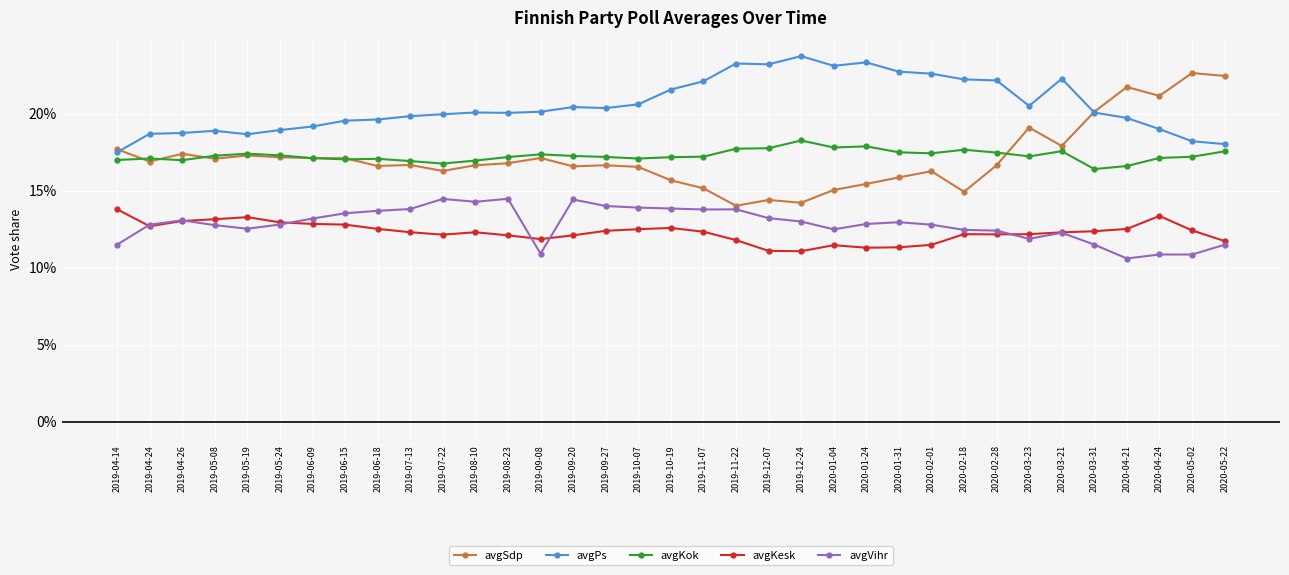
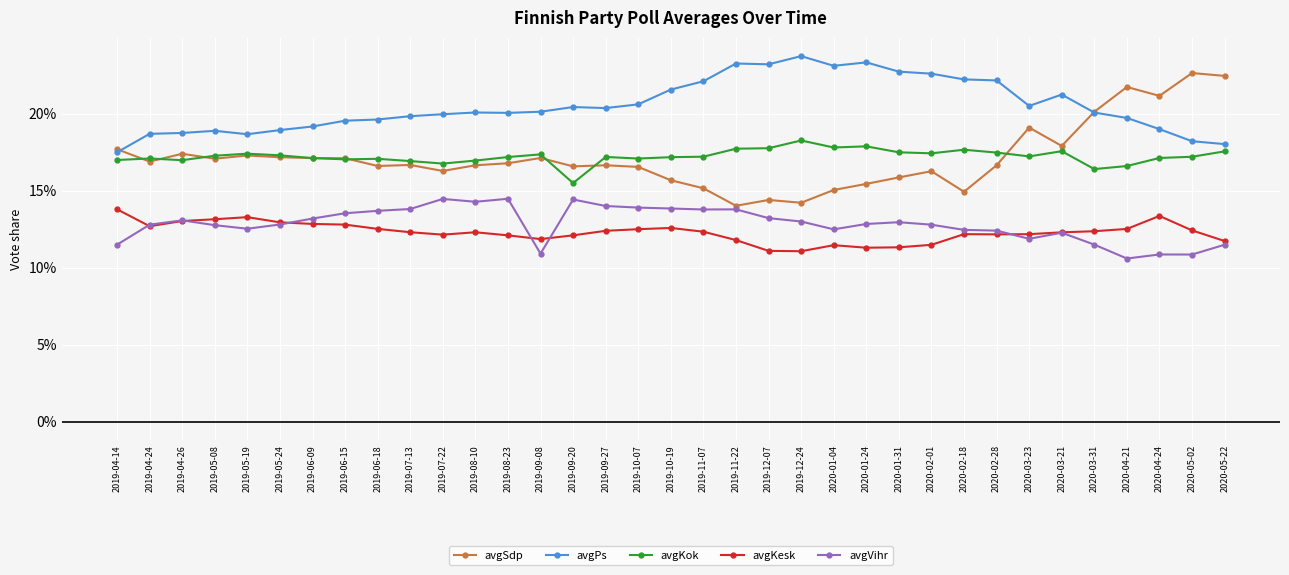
  {
    "avgSdp": {
      "2019-04-14": "17.7%",
      "2019-04-24": "16.9%",
      "2019-04-26": "17.4%",
      "2019-05-08": "17.1%",
      "2019-06-18": "16.6%",
      "2019-07-13": "16.7%",
      "2019-07-22": "16.3%",
      "2019-08-10": "16.7%",
      "2019-08-23": "16.8%",
      "2019-09-08": "17.1%",
      "2019-09-20": "16.6%",
      "2019-09-27": "16.7%",
      "2019-10-07": "16.6%",
      "2019-10-19": "15.7%",
      "2019-11-07": "15.2%",
      "2019-11-22": "14.0%",
      "2019-12-07": "14.4%",
      "2019-12-24": "14.2%",
      "2020-01-04": "15.1%",
      "2020-01-24": "15.4%",
      "2020-01-31": "15.9%",
      "2020-02-01": "16.3%",
      "2020-02-18": "14.9%",
      "2020-02-28": "16.7%",
      "2020-03-23": "19.1%",
      "2020-03-21": "17.9%",
      "2020-04-21": "21.7%",
      "2020-04-24": "21.2%",
      "2020-05-02": "22.6%",
      "2020-05-22": "22.5%"
    },
    "avgPs": {
      "2019-04-14": "17.5%",
      "2019-04-24": "18.7%",
      "2019-04-26": "18.8%",
      "2019-05-08": "18.9%",
      "2019-05-19": "18.7%",
      "2019-05-24": "18.9%",
      "2019-06-09": "19.2%",
      "2019-06-15": "19.6%",
      "2019-06-18": "19.6%",
      "2019-07-13": "19.8%",
      "2019-07-22": "20.0%",
      "2019-08-10": "20.1%",
      "2019-08-23": "20.1%",
      "2019-09-08": "20.1%",
      "2019-09-20": "20.4%",
      "2019-09-27": "20.4%",
      "2019-10-07": "20.6%",
      "2019-10-19": "21.6%",
      "2019-11-07": "22.1%",
      "2019-11-22": "23.3%",
      "2019-12-07": "23.2%",
      "2019-12-24": "23.7%",
      "2020-01-04": "23.1%",
      "2020-01-24": "23.3%",
      "2020-01-31": "22.7%",
      "2020-02-01": "22.6%",
      "2020-02-18": "22.2%",
      "2020-02-28": "22.2%",
      "2020-03-23": "20.5%",
-     "2020-03-21": "22.3%",
+     "2020-03-21": "21.3%",
      "2020-04-21": "19.7%",
      "2020-04-24": "19.0%",
      "2020-05-02": "18.2%",
      "2020-05-22": "18.0%"
    },
    "avgKok": {
      "2019-04-14": "17.0%",
      "2019-04-24": "17.1%",
      "2019-04-26": "17.0%",
      "2019-05-08": "17.3%",
      "2019-06-18": "17.1%",
      "2019-07-13": "16.9%",
      "2019-07-22": "16.8%",
      "2019-08-10": "17.0%",
      "2019-08-23": "17.2%",
      "2019-09-08": "17.4%",
-     "2019-09-20": "17.3%",
+     "2019-09-20": "15.5%",
      "2019-09-27": "17.2%",
      "2019-10-07": "17.1%",
      "2019-10-19": "17.2%",
      "2019-11-07": "17.2%",
      "2019-11-22": "17.7%",
      "2019-12-07": "17.8%",
      "2019-12-24": "18.3%",
      "2020-01-04": "17.8%",
      "2020-01-24": "17.9%",
      "2020-01-31": "17.5%",
      "2020-02-01": "17.4%",
      "2020-02-18": "17.7%",
      "2020-02-28": "17.5%",
      "2020-03-23": "17.2%",
      "2020-03-21": "17.6%",
      "2020-03-31": "16.4%",
      "2020-04-21": "16.6%",
      "2020-04-24": "17.1%",
      "2020-05-02": "17.2%",
      "2020-05-22": "17.6%"
    },
    "avgKesk": {
      "2019-04-14": "13.8%",
      "2019-05-08": "13.2%",
      "2019-05-19": "13.3%",
      "2019-06-09": "12.8%",
      "2019-06-15": "12.8%",
      "2019-06-18": "12.5%",
      "2019-07-13": "12.3%",
      "2019-07-22": "12.2%",
      "2019-08-10": "12.3%",
      "2019-08-23": "12.1%",
      "2019-09-08": "11.9%",
      "2019-09-20": "12.1%",
      "2019-09-27": "12.4%",
      "2019-10-07": "12.5%",
      "2019-10-19": "12.6%",
      "2019-11-07": "12.3%",
      "2019-11-22": "11.8%",
      "2019-12-07": "11.1%",
      "2019-12-24": "11.1%",
      "2020-01-04": "11.5%",
      "2020-01-24": "11.3%",
      "2020-01-31": "11.3%",
      "2020-02-01": "11.5%",
      "2020-02-18": "12.2%",
      "2020-02-28": "12.2%",
      "2020-03-23": "12.2%",
      "2020-03-31": "12.4%",
      "2020-04-21": "12.5%",
      "2020-04-24": "13.4%",
      "2020-05-02": "12.4%",
      "2020-05-22": "11.7%"
    },
    "avgVihr": {
      "2019-04-14": "11.5%",
      "2019-05-08": "12.8%",
      "2019-05-19": "12.5%",
      "2019-06-09": "13.2%",
      "2019-06-15": "13.5%",
      "2019-06-18": "13.7%",
      "2019-07-13": "13.8%",
      "2019-07-22": "14.5%",
      "2019-08-10": "14.3%",
      "2019-08-23": "14.5%",
      "2019-09-08": "10.9%",
      "2019-09-20": "14.4%",
      "2019-09-27": "14.0%",
      "2019-10-07": "13.9%",
      "2019-10-19": "13.8%",
      "2019-11-07": "13.8%",
      "2019-11-22": "13.8%",
      "2019-12-07": "13.2%",
      "2019-12-24": "13.0%",
      "2020-01-04": "12.5%",
      "2020-01-24": "12.8%",
      "2020-01-31": "13.0%",
      "2020-02-01": "12.8%",
      "2020-02-18": "12.5%",
      "2020-02-28": "12.4%",
      "2020-03-23": "11.9%",
      "2020-03-31": "11.5%",
      "2020-04-21": "10.6%",
      "2020-04-24": "10.9%",
      "2020-05-02": "10.9%",
      "2020-05-22": "11.5%"
    }
  }
